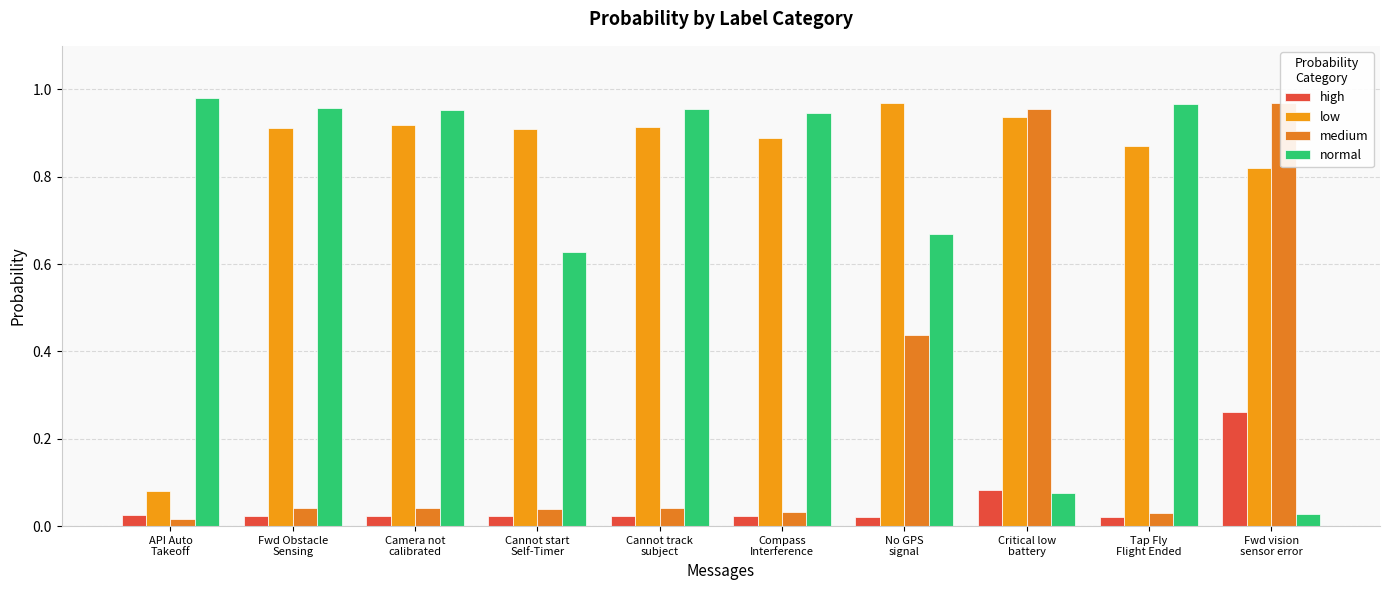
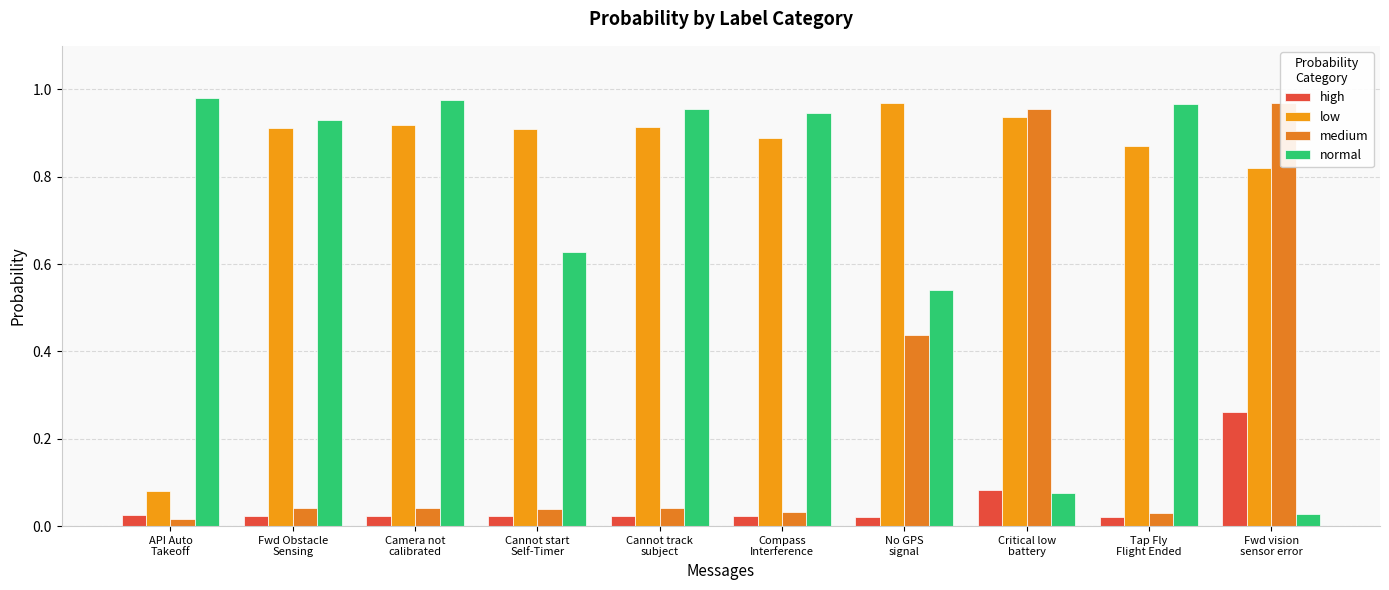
  {
    "normal": {
      "API Auto Takeoff": 0.98,
-     "Fwd Obstacle Sensing": 0.96,
-     "Camera not calibrated": 0.95,
+     "Fwd Obstacle Sensing": 0.93,
+     "Camera not calibrated": 0.98,
      "Cannot start Self-Timer": 0.63,
      "Cannot track subject": 0.96,
      "Compass Interference": 0.95,
-     "No GPS signal": 0.67,
+     "No GPS signal": 0.54,
      "Critical low battery": 0.08,
      "Tap Fly Flight Ended": 0.97,
      "Fwd vision sensor error": 0.03
    }
  }
